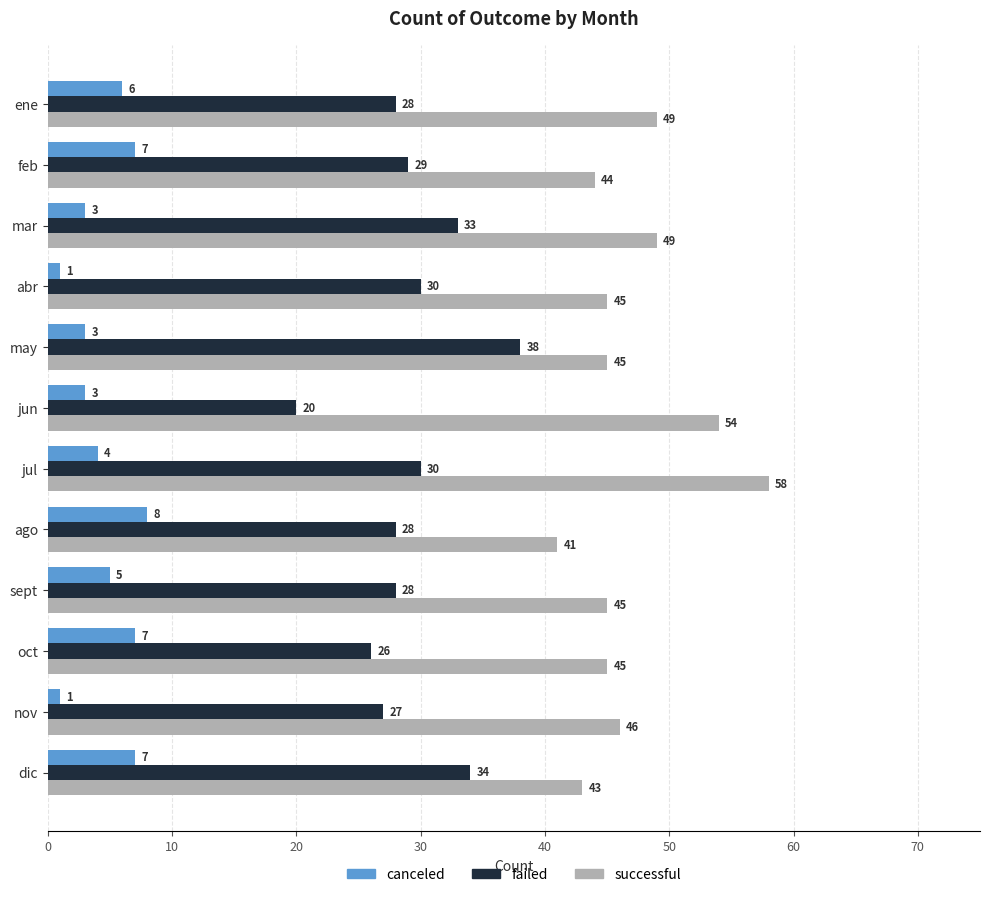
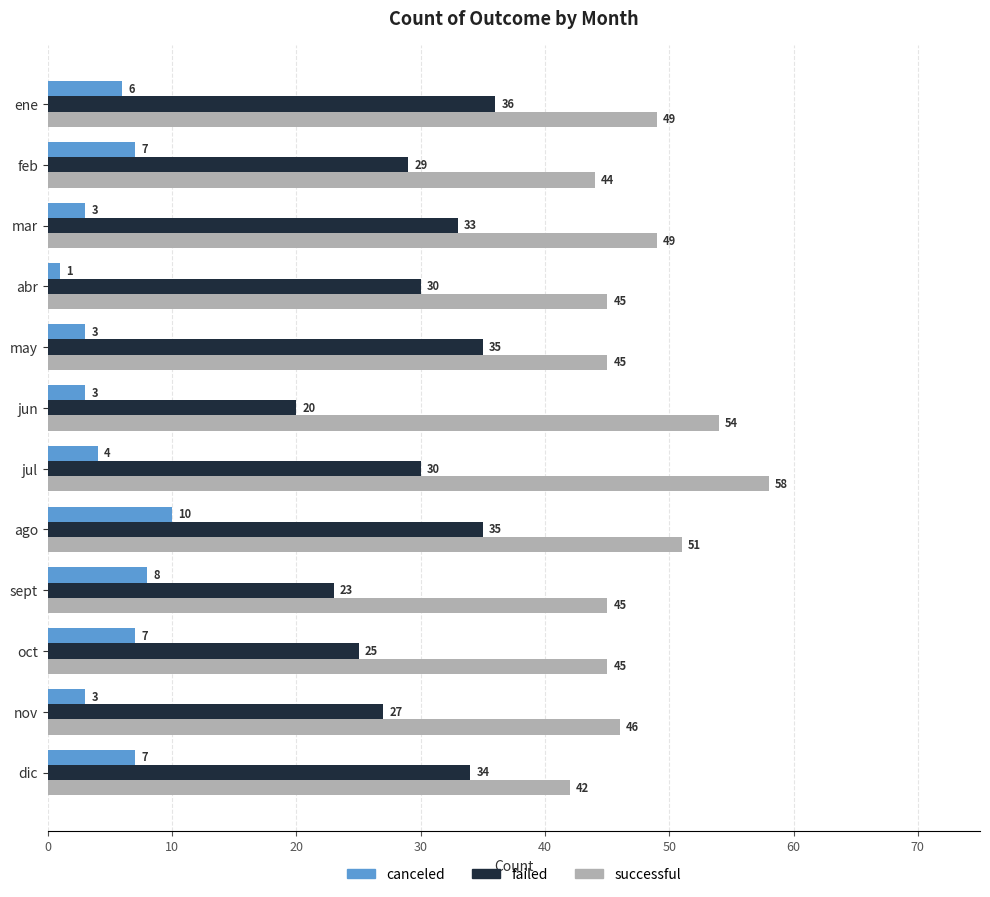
  {
    "successful": {
      "ene": 49,
      "feb": 44,
      "mar": 49,
      "abr": 45,
      "may": 45,
      "jun": 54,
      "jul": 58,
-     "ago": 41,
+     "ago": 51,
      "sept": 45,
      "oct": 45,
      "nov": 46,
-     "dic": 43
+     "dic": 42
    },
    "failed": {
-     "ene": 28,
+     "ene": 36,
      "feb": 29,
      "mar": 33,
      "abr": 30,
-     "may": 38,
+     "may": 35,
      "jun": 20,
      "jul": 30,
-     "ago": 28,
-     "sept": 28,
-     "oct": 26,
+     "ago": 35,
+     "sept": 23,
+     "oct": 25,
      "nov": 27,
      "dic": 34
    },
    "canceled": {
      "ene": 6,
      "feb": 7,
      "mar": 3,
      "abr": 1,
      "may": 3,
      "jun": 3,
      "jul": 4,
-     "ago": 8,
-     "sept": 5,
+     "ago": 10,
+     "sept": 8,
      "oct": 7,
-     "nov": 1,
+     "nov": 3,
      "dic": 7
    }
  }
